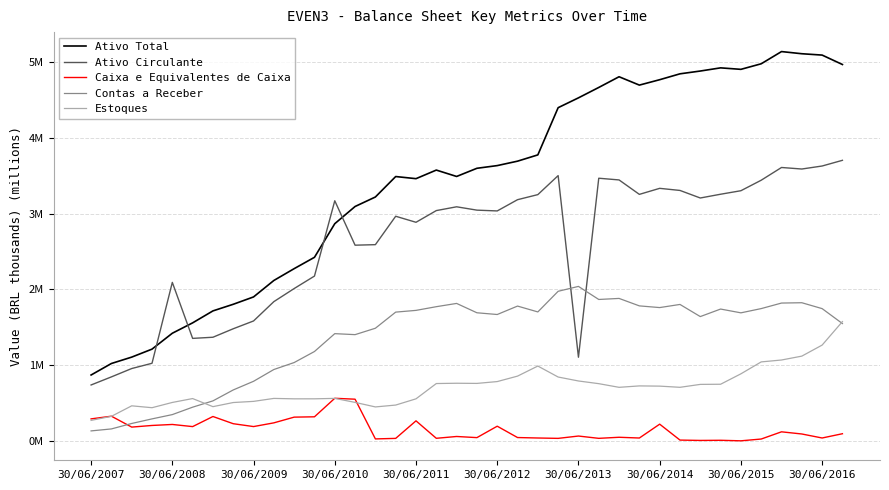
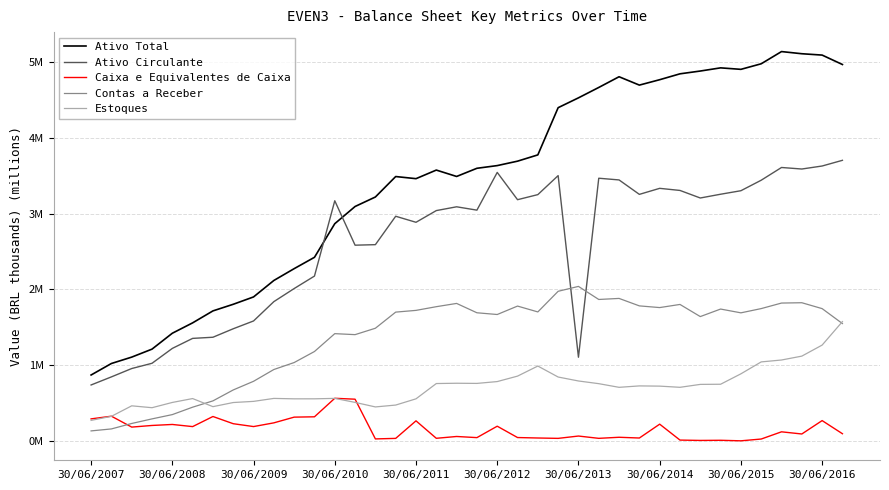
  {
    "Ativo Total": {
      "30/06/2007": 900000,
      "30/06/2008": 1400000,
      "30/06/2009": 1900000,
      "30/06/2010": 2900000,
      "30/06/2011": 3500000,
      "30/06/2012": 3600000,
      "30/06/2013": 4500000,
      "30/06/2014": 4800000,
      "30/06/2015": 4900000,
      "30/06/2016": 5100000
    },
    "Ativo Circulante": {
      "30/06/2007": 700000,
-     "30/06/2008": 2100000,
+     "30/06/2008": 1200000,
      "30/06/2009": 1600000,
      "30/06/2010": 3200000,
      "30/06/2011": 2900000,
-     "30/06/2012": 3000000,
+     "30/06/2012": 3500000,
      "30/06/2013": 1100000,
      "30/06/2014": 3300000,
      "30/06/2015": 3300000,
      "30/06/2016": 3600000
    },
    "Caixa e Equivalentes de Caixa": {
      "30/06/2008": 200000,
      "30/06/2009": 200000,
      "30/06/2011": 300000,
      "30/06/2012": 200000,
      "30/06/2013": 100000,
      "30/06/2014": 200000,
      "30/06/2015": 0,
-     "30/06/2016": 0
+     "30/06/2016": 300000
    }
  }
